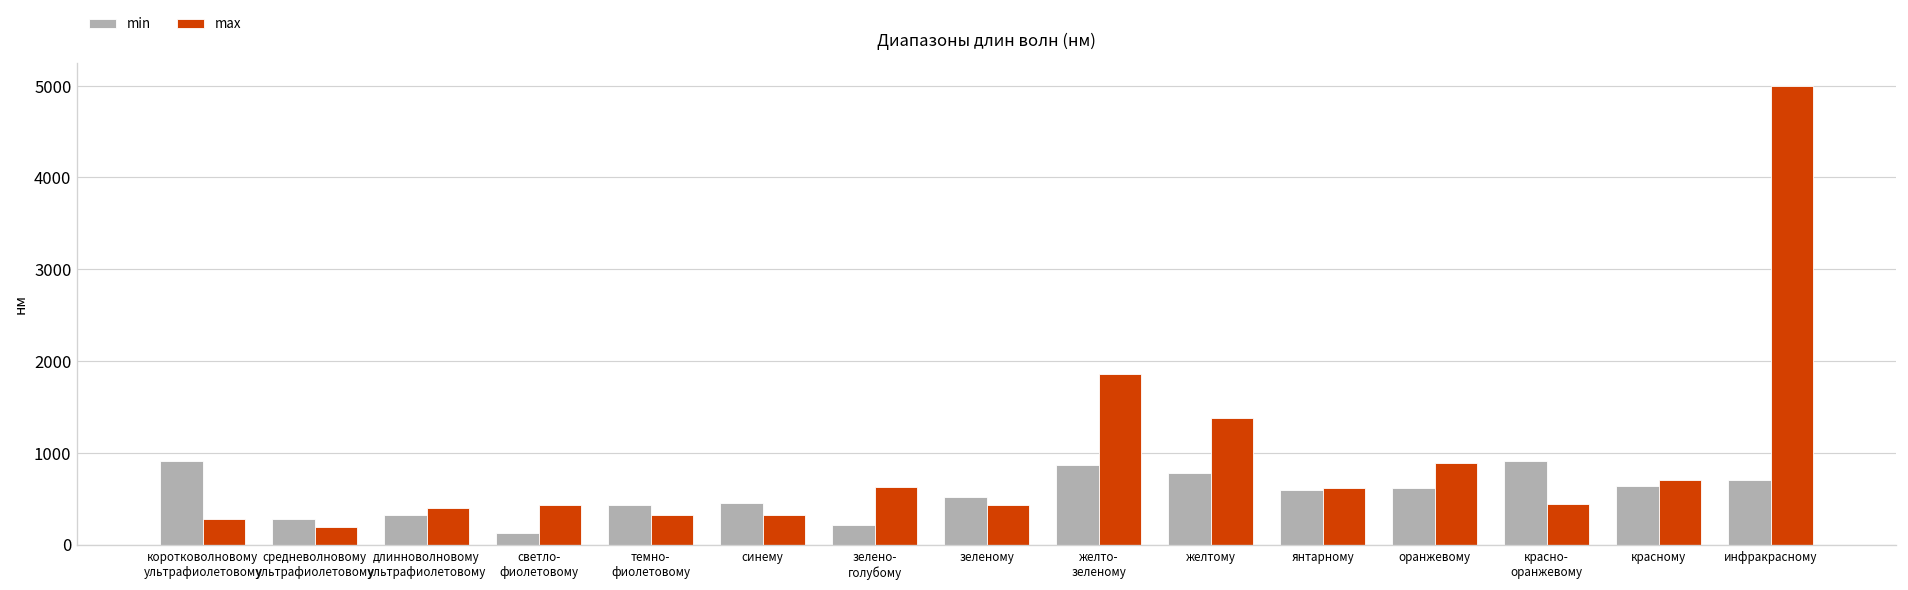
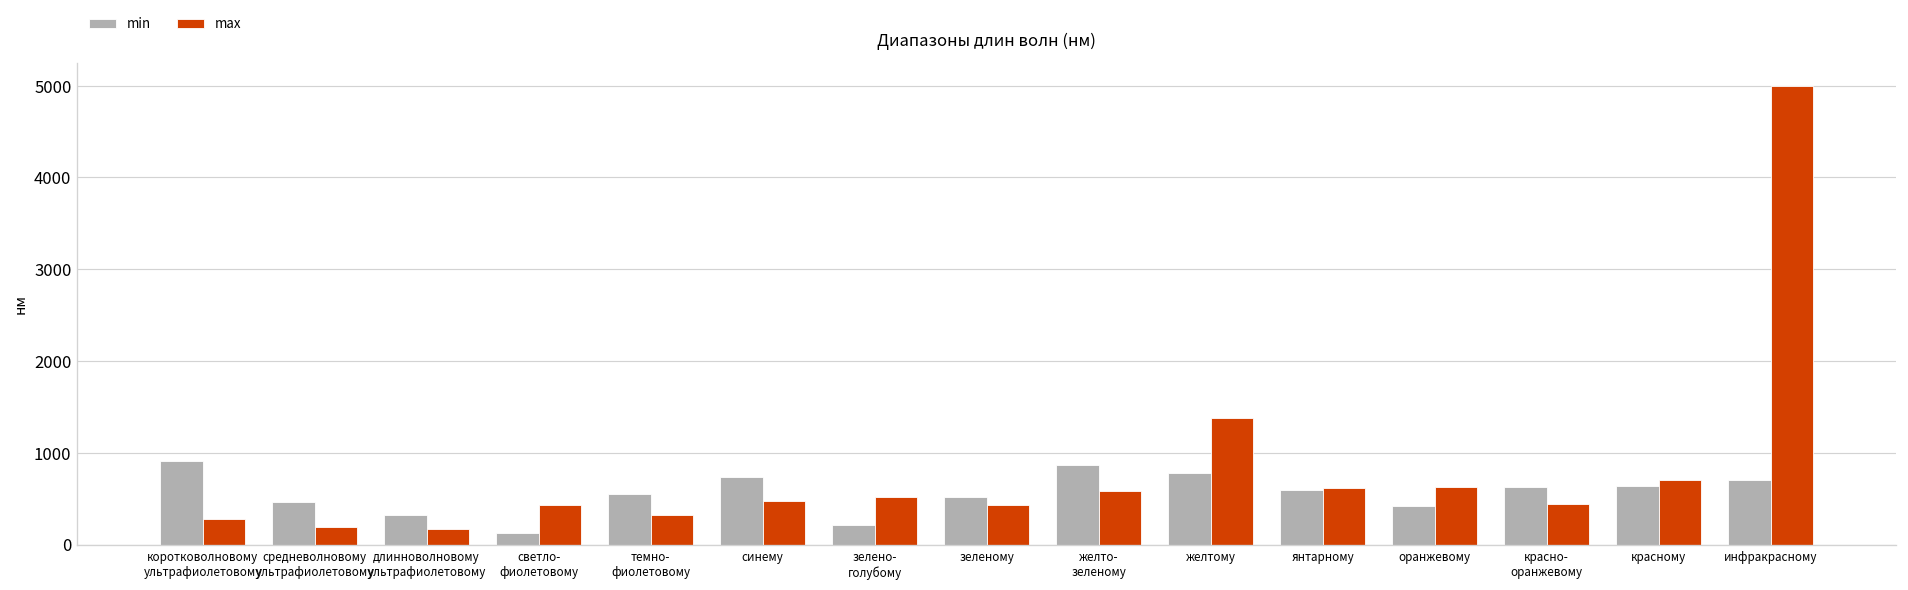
  {
    "min": {
      "коротковолновому ультрафиолетовому": 900,
-     "средневолновому ультрафиолетовому": 300,
+     "средневолновому ультрафиолетовому": 500,
      "длинноволновому ультрафиолетовому": 300,
      "светло- фиолетовому": 100,
-     "темно- фиолетовому": 400,
-     "синему": 500,
+     "темно- фиолетовому": 600,
+     "синему": 700,
      "зелено- голубому": 200,
      "зеленому": 500,
      "желто- зеленому": 900,
      "желтому": 800,
      "янтарному": 600,
-     "оранжевому": 600,
-     "красно- оранжевому": 900,
+     "оранжевому": 400,
+     "красно- оранжевому": 600,
      "красному": 600,
      "инфракрасному": 700
    },
    "max": {
      "коротковолновому ультрафиолетовому": 300,
      "средневолновому ультрафиолетовому": 200,
-     "длинноволновому ультрафиолетовому": 400,
+     "длинноволновому ультрафиолетовому": 200,
      "светло- фиолетовому": 400,
      "темно- фиолетовому": 300,
-     "синему": 300,
-     "зелено- голубому": 600,
+     "синему": 500,
+     "зелено- голубому": 500,
      "зеленому": 400,
-     "желто- зеленому": 1900,
+     "желто- зеленому": 600,
      "желтому": 1400,
      "янтарному": 600,
-     "оранжевому": 900,
+     "оранжевому": 600,
      "красно- оранжевому": 400,
      "красному": 700,
      "инфракрасному": 5000
    }
  }
